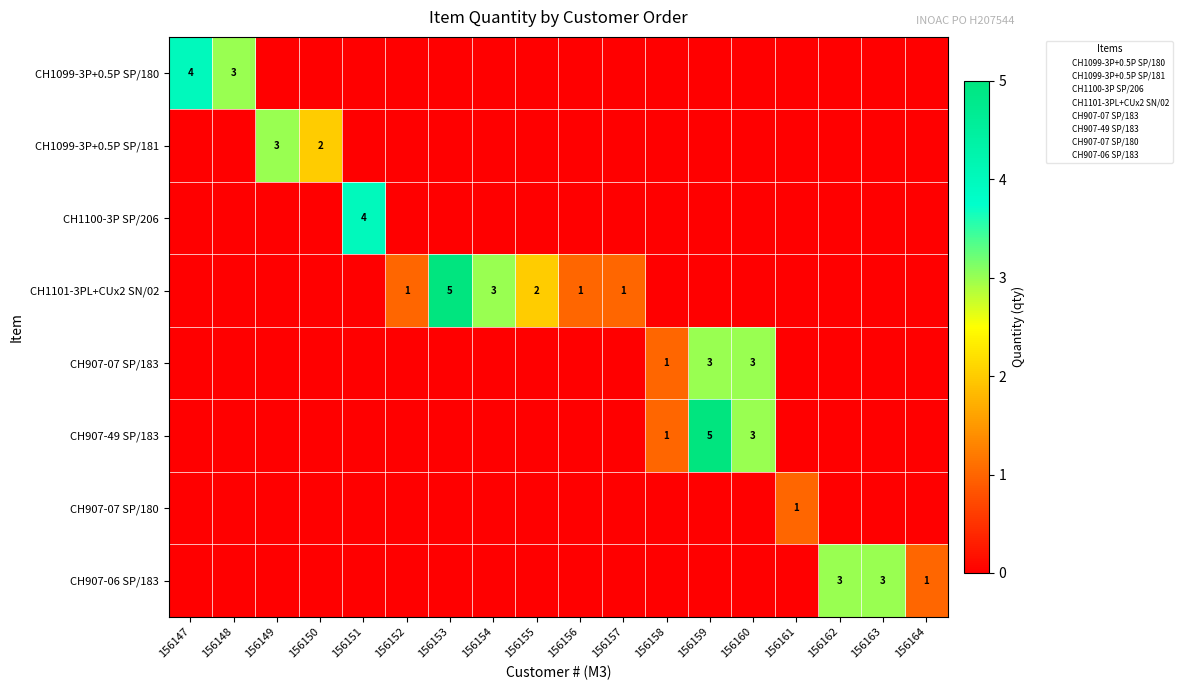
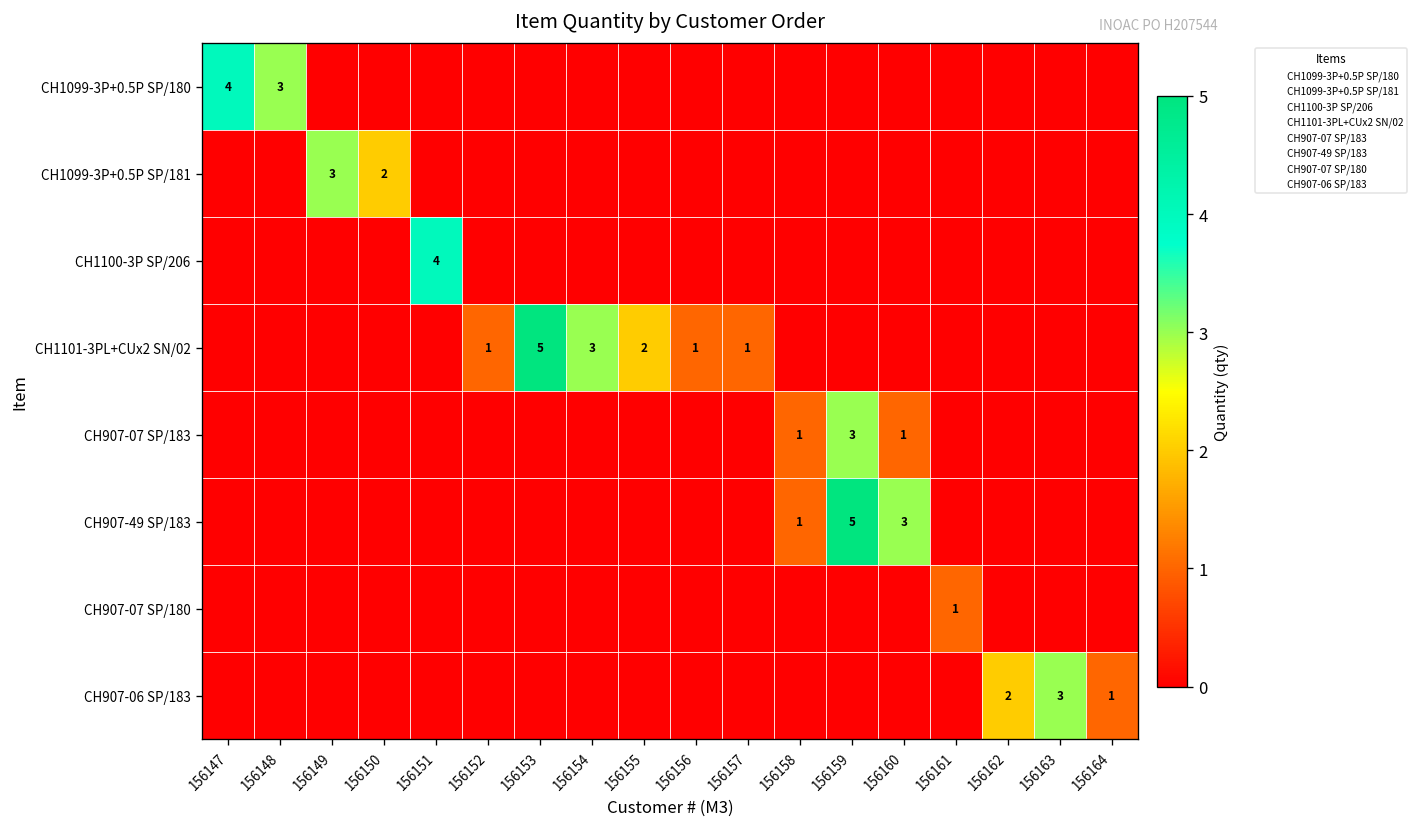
  {
    "CH1099-3P+0.5P SP/180": {
      "156147": 4,
      "156148": 3
    },
    "CH1099-3P+0.5P SP/181": {
      "156149": 3,
      "156150": 2
    },
    "CH1100-3P SP/206": {
      "156151": 4
    },
    "CH1101-3PL+CUx2 SN/02": {
      "156152": 1,
      "156153": 5,
      "156154": 3,
      "156155": 2,
      "156156": 1,
      "156157": 1
    },
    "CH907-07 SP/183": {
      "156158": 1,
      "156159": 3,
-     "156160": 3
+     "156160": 1
    },
    "CH907-49 SP/183": {
      "156158": 1,
      "156159": 5,
      "156160": 3
    },
    "CH907-07 SP/180": {
      "156161": 1
    },
    "CH907-06 SP/183": {
-     "156162": 3,
+     "156162": 2,
      "156163": 3,
      "156164": 1
    }
  }
